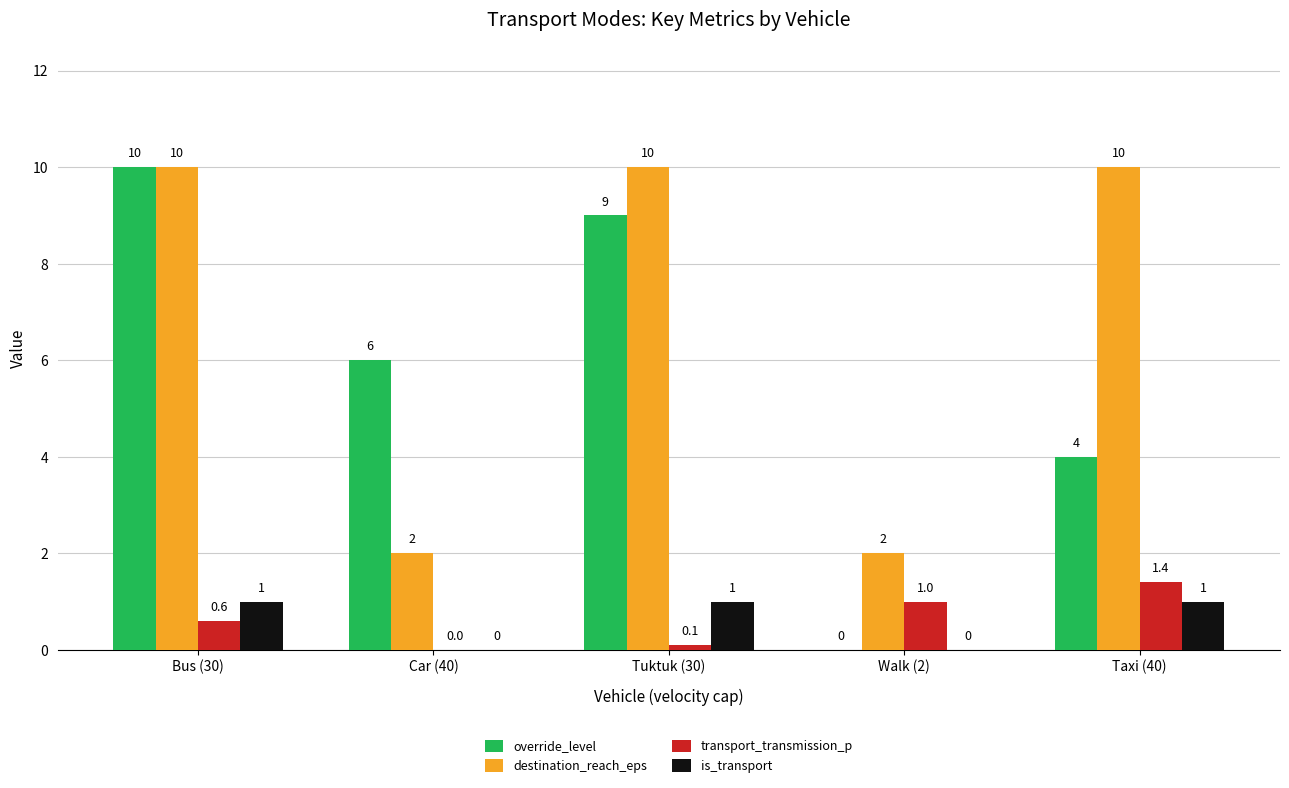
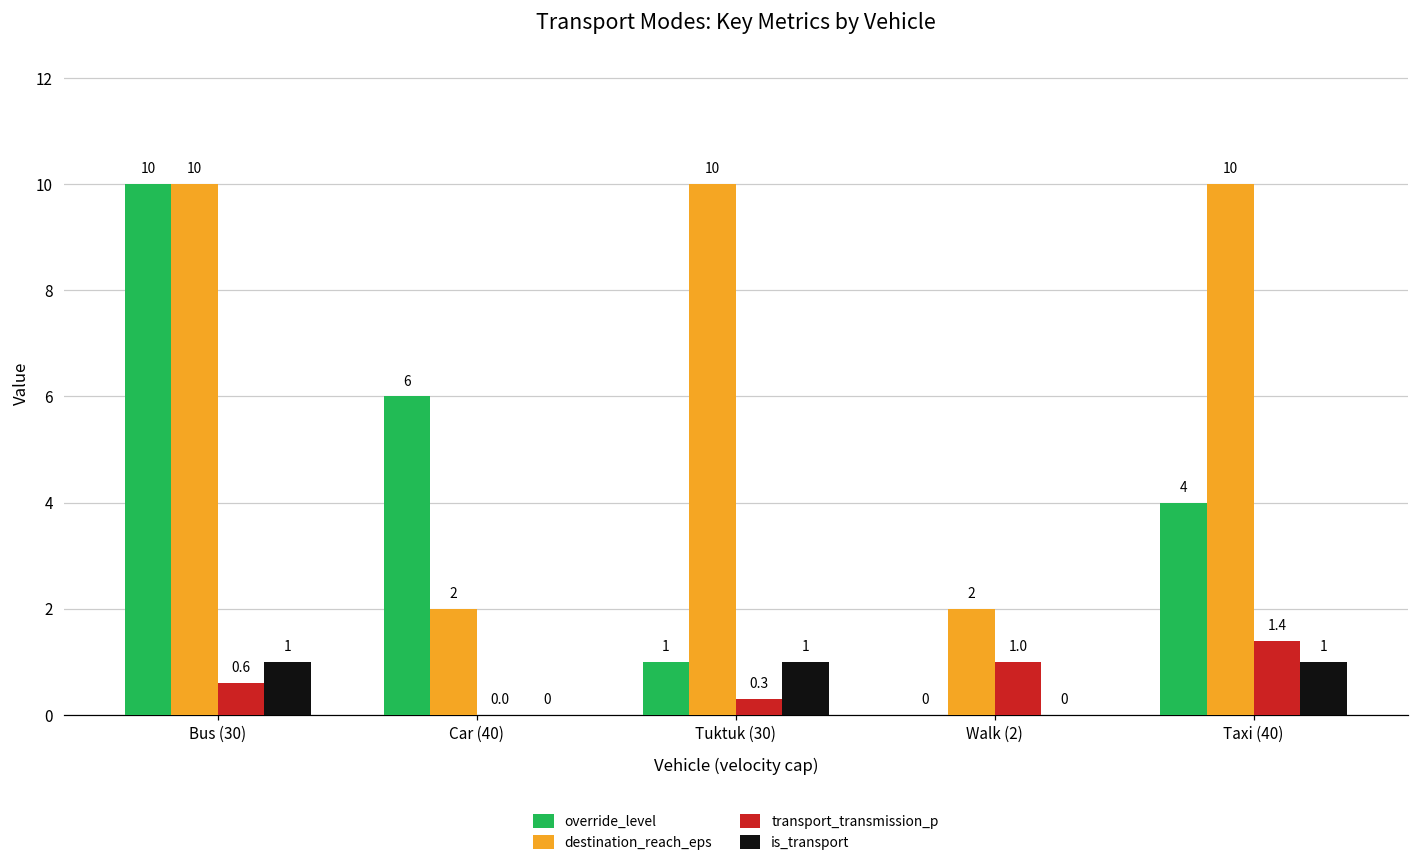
  {
    "override_level": {
      "Bus (30)": 10,
      "Car (40)": 6,
-     "Tuktuk (30)": 9,
+     "Tuktuk (30)": 1,
      "Walk (2)": 0,
      "Taxi (40)": 4
    },
    "destination_reach_eps": {
      "Bus (30)": 10,
      "Car (40)": 2,
      "Tuktuk (30)": 10,
      "Walk (2)": 2,
      "Taxi (40)": 10
    },
    "transport_transmission_p": {
      "Bus (30)": 0.6,
      "Car (40)": 0.0,
-     "Tuktuk (30)": 0.1,
+     "Tuktuk (30)": 0.3,
      "Walk (2)": 1.0,
      "Taxi (40)": 1.4
    },
    "is_transport": {
      "Bus (30)": 1,
      "Car (40)": 0,
      "Tuktuk (30)": 1,
      "Walk (2)": 0,
      "Taxi (40)": 1
    }
  }
